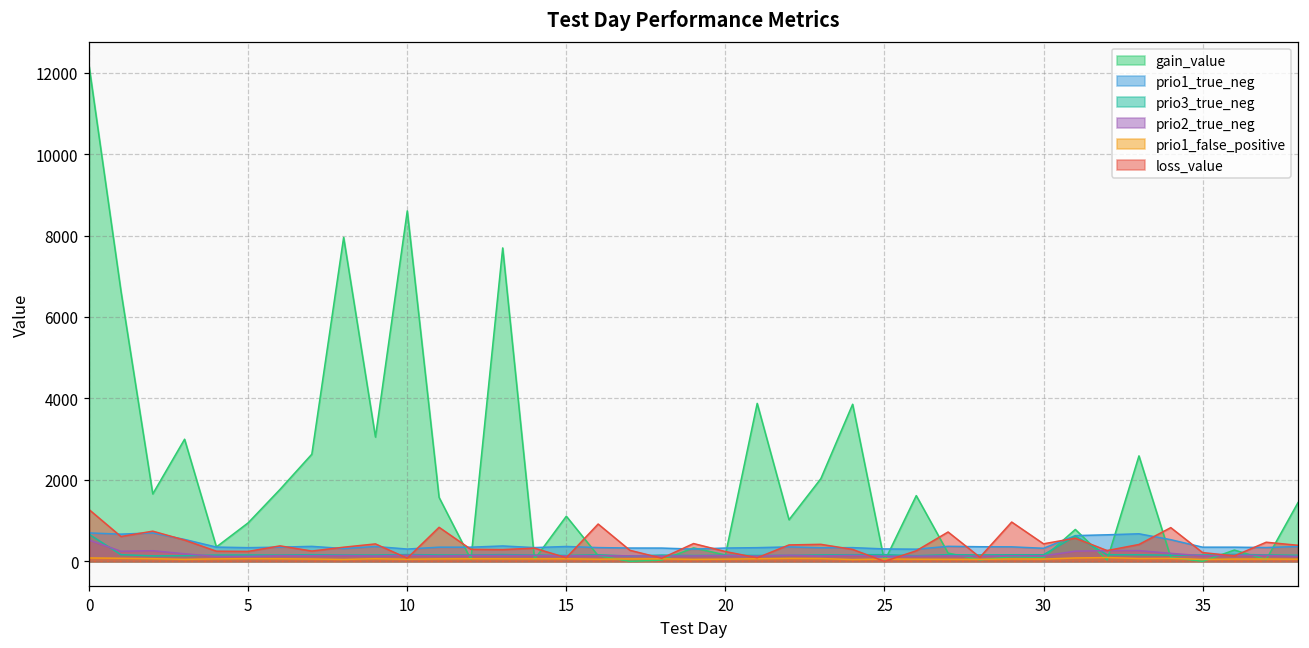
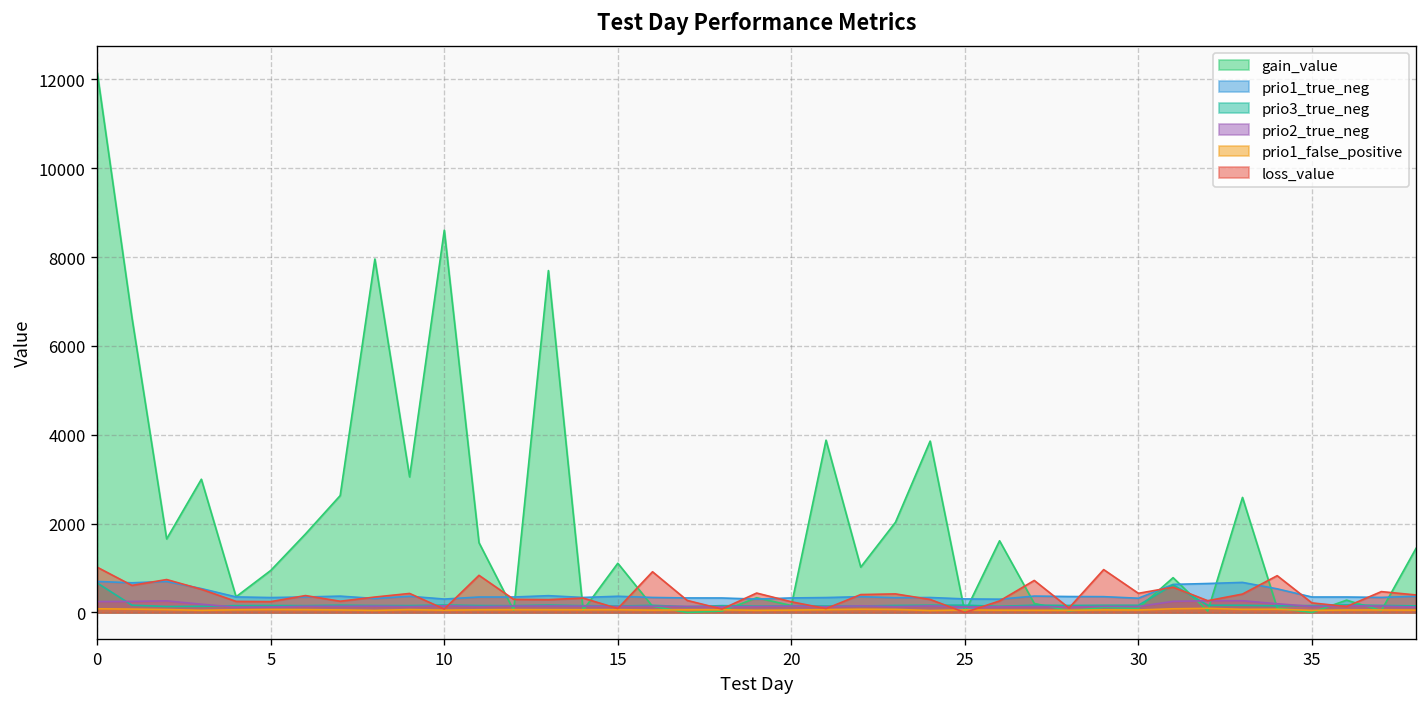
  {
    "prio2_true_neg": {
-     "0": 500
+     "0": 200
    },
    "prio1_false_positive": {
      "0": 100,
      "20": 100
    },
    "loss_value": {
-     "0": 1300,
+     "0": 1000,
      "5": 200,
      "20": 200,
      "30": 400
    }
  }
